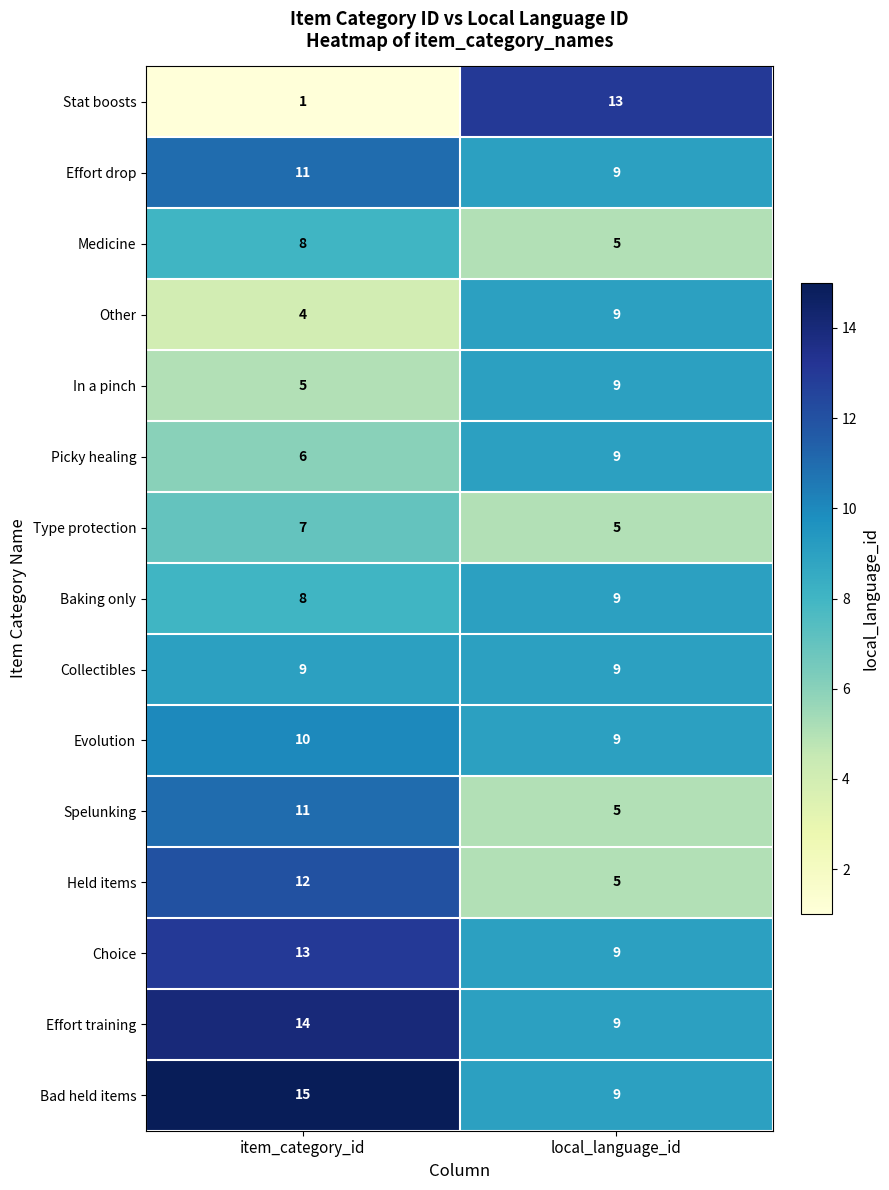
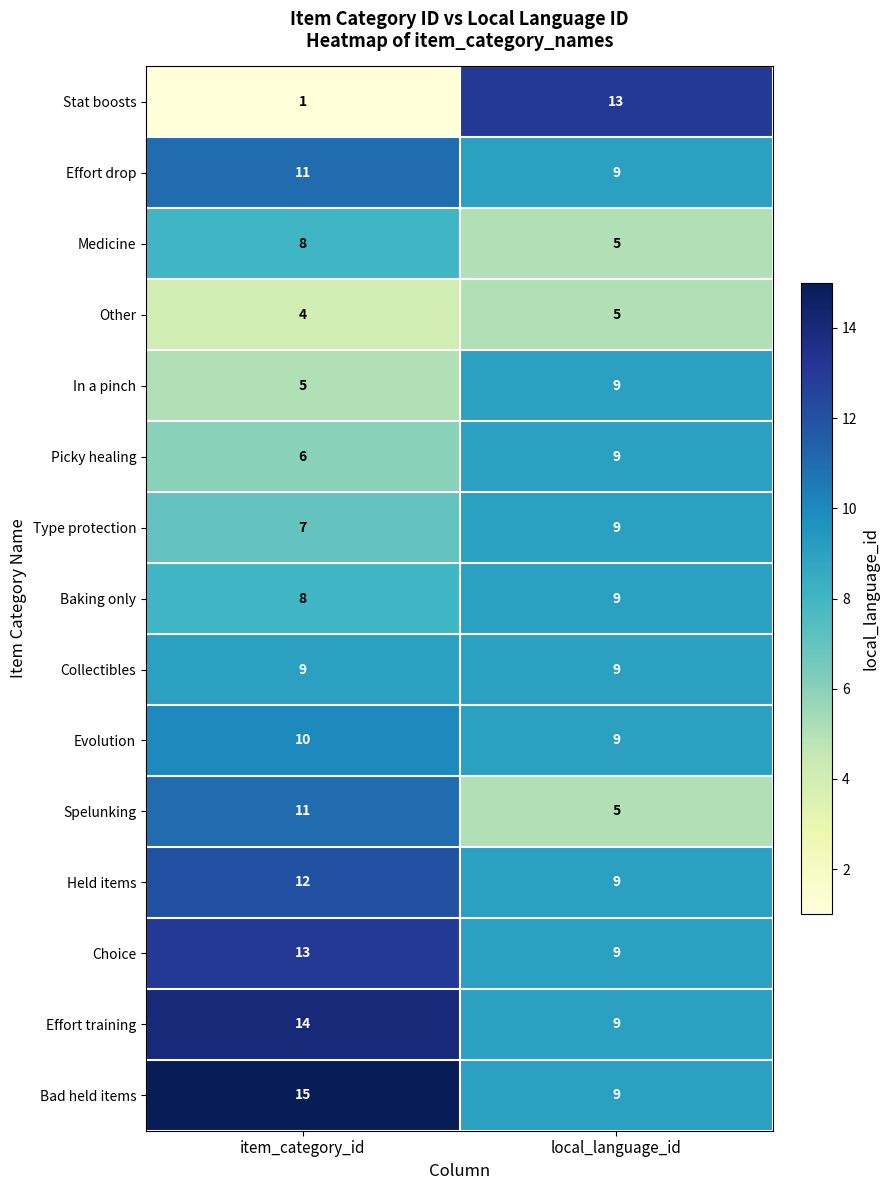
  {
    "Stat boosts": {
      "item_category_id": 1,
      "local_language_id": 13
    },
    "Effort drop": {
      "item_category_id": 11,
      "local_language_id": 9
    },
    "Medicine": {
      "item_category_id": 8,
      "local_language_id": 5
    },
    "Other": {
      "item_category_id": 4,
-     "local_language_id": 9
+     "local_language_id": 5
    },
    "In a pinch": {
      "item_category_id": 5,
      "local_language_id": 9
    },
    "Picky healing": {
      "item_category_id": 6,
      "local_language_id": 9
    },
    "Type protection": {
      "item_category_id": 7,
-     "local_language_id": 5
+     "local_language_id": 9
    },
    "Baking only": {
      "item_category_id": 8,
      "local_language_id": 9
    },
    "Collectibles": {
      "item_category_id": 9,
      "local_language_id": 9
    },
    "Evolution": {
      "item_category_id": 10,
      "local_language_id": 9
    },
    "Spelunking": {
      "item_category_id": 11,
      "local_language_id": 5
    },
    "Held items": {
      "item_category_id": 12,
-     "local_language_id": 5
+     "local_language_id": 9
    },
    "Choice": {
      "item_category_id": 13,
      "local_language_id": 9
    },
    "Effort training": {
      "item_category_id": 14,
      "local_language_id": 9
    },
    "Bad held items": {
      "item_category_id": 15,
      "local_language_id": 9
    }
  }
